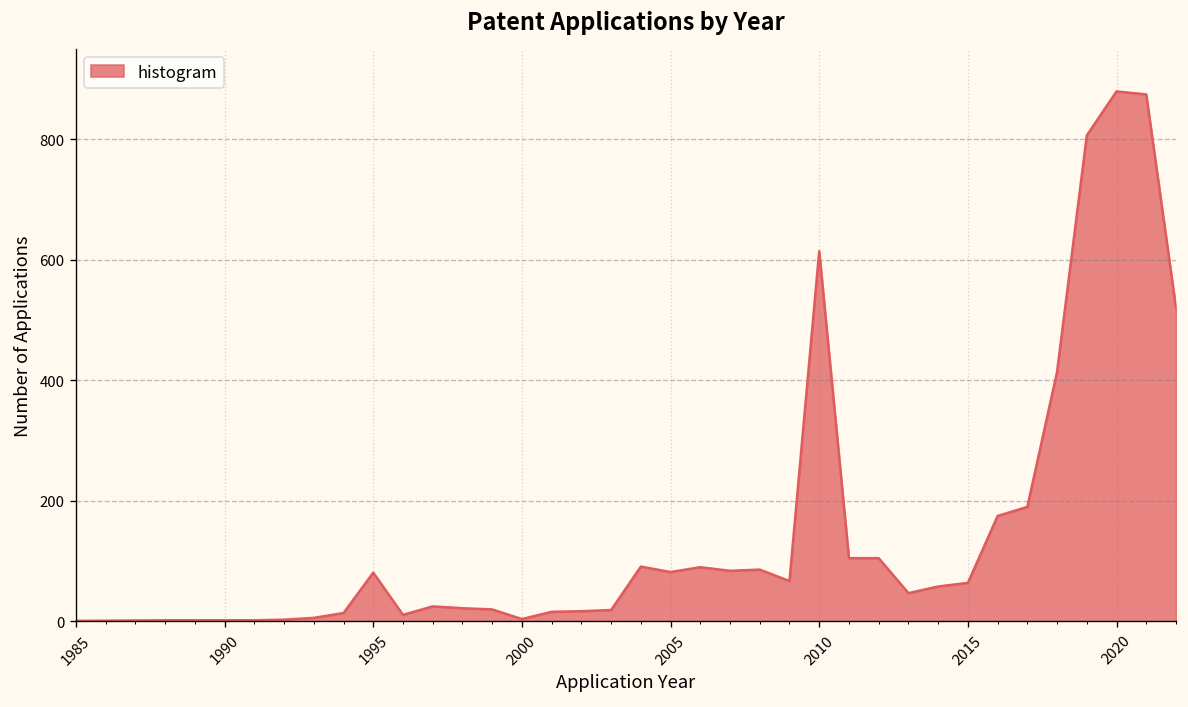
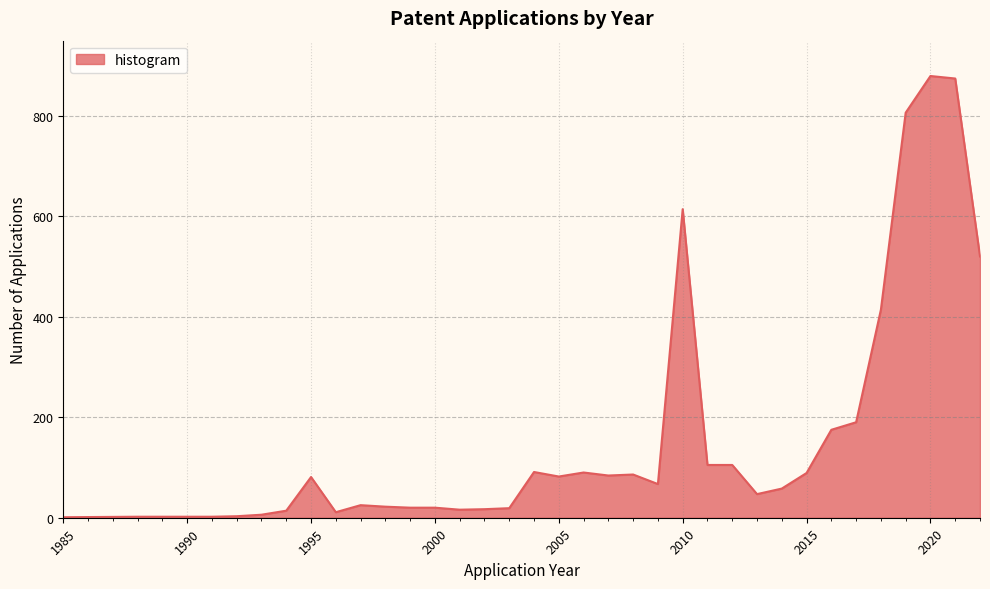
  {
    "1985": 0,
    "1995": 80,
-   "2000": 0,
+   "2000": 20,
    "2005": 80,
    "2010": 610,
-   "2015": 60,
+   "2015": 90,
    "2020": 880
  }
